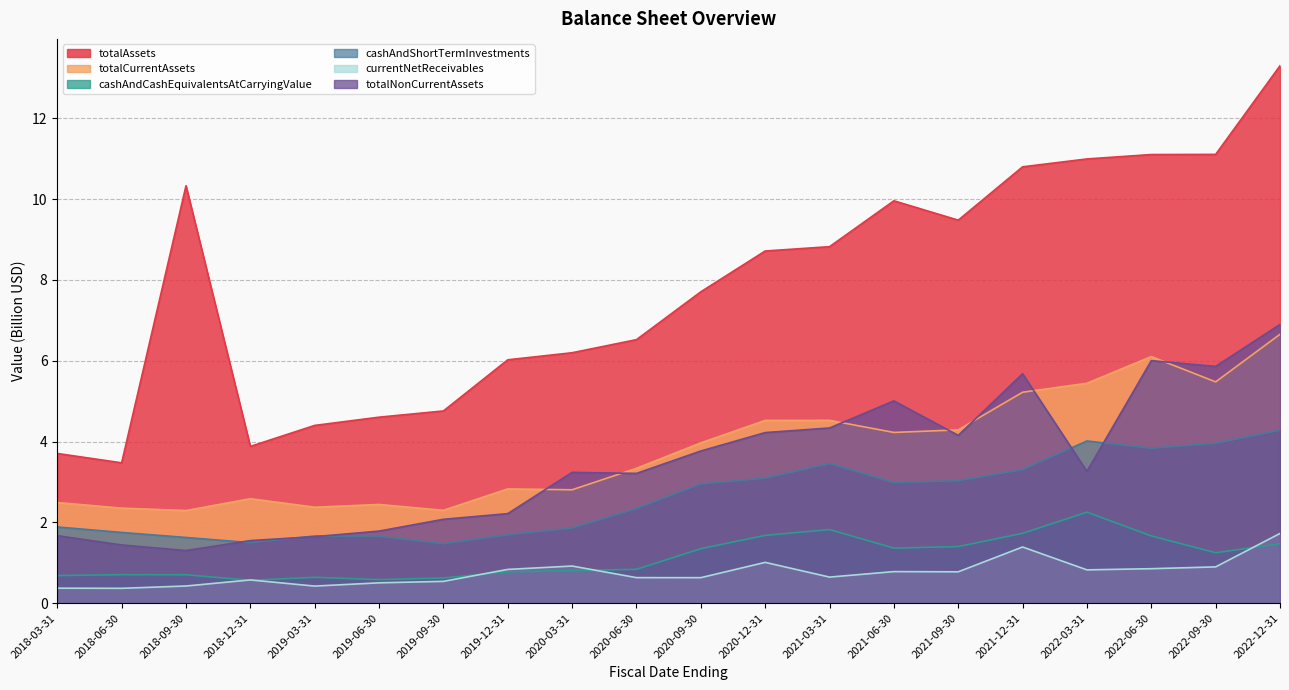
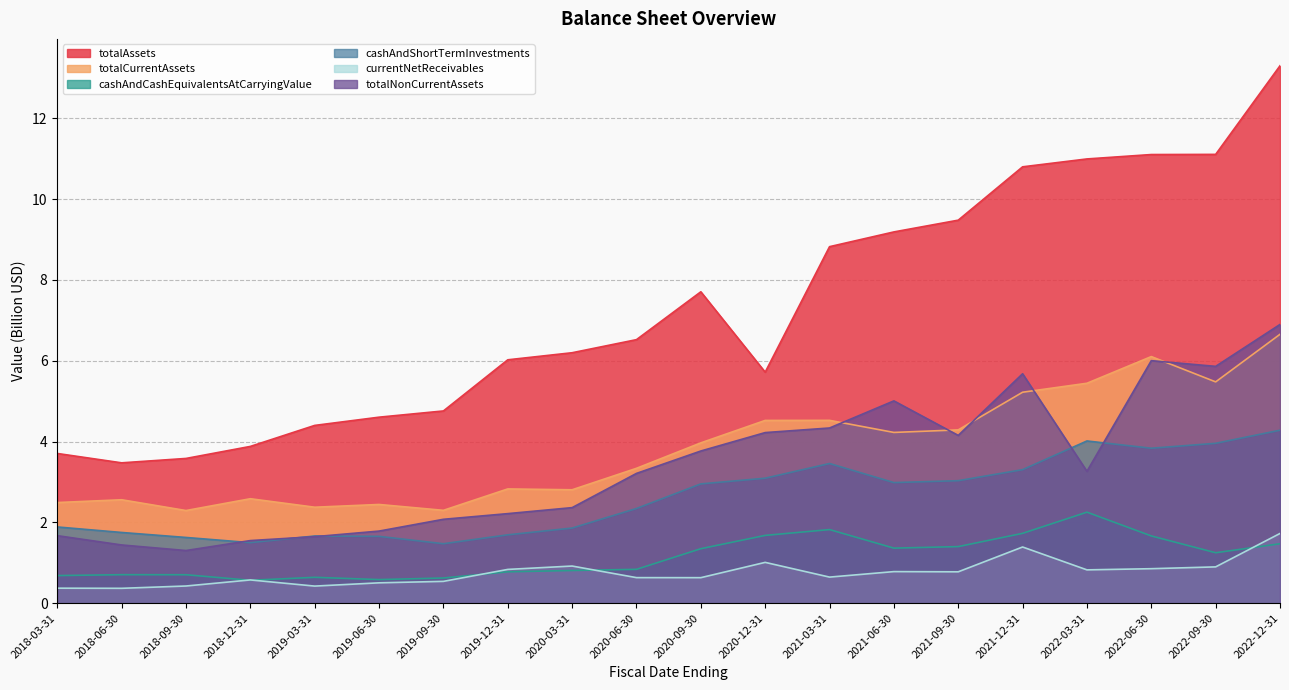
  {
    "totalAssets": {
      "2018-03-31": 3.7,
      "2018-06-30": 3.5,
-     "2018-09-30": 10.3,
+     "2018-09-30": 3.6,
      "2018-12-31": 3.9,
      "2019-03-31": 4.4,
      "2019-06-30": 4.6,
      "2019-09-30": 4.8,
      "2019-12-31": 6.0,
      "2020-03-31": 6.2,
      "2020-06-30": 6.5,
      "2020-09-30": 7.7,
-     "2020-12-31": 8.7,
+     "2020-12-31": 5.7,
      "2021-03-31": 8.8,
-     "2021-06-30": 10.0,
+     "2021-06-30": 9.2,
      "2021-09-30": 9.5,
      "2021-12-31": 10.8,
      "2022-03-31": 11.0,
      "2022-06-30": 11.1,
      "2022-09-30": 11.1,
      "2022-12-31": 13.3
    },
    "totalCurrentAssets": {
      "2018-03-31": 2.5,
-     "2018-06-30": 2.4,
+     "2018-06-30": 2.6,
      "2018-09-30": 2.3,
      "2018-12-31": 2.6,
      "2019-03-31": 2.4,
      "2019-06-30": 2.4,
      "2019-09-30": 2.3,
      "2019-12-31": 2.8,
      "2020-03-31": 2.8,
      "2020-06-30": 3.3,
      "2020-09-30": 4.0,
      "2020-12-31": 4.5,
      "2021-03-31": 4.5,
      "2021-06-30": 4.2,
      "2021-09-30": 4.3,
      "2021-12-31": 5.2,
      "2022-03-31": 5.4,
      "2022-06-30": 6.1,
      "2022-09-30": 5.5,
      "2022-12-31": 6.7
    },
    "currentNetReceivables": {
      "2018-03-31": 0.4,
      "2018-06-30": 0.4,
      "2018-09-30": 0.4,
      "2019-03-31": 0.4,
      "2019-06-30": 0.5,
      "2019-09-30": 0.5,
      "2020-03-31": 0.9,
      "2020-06-30": 0.6,
      "2020-09-30": 0.6,
      "2020-12-31": 1.0,
      "2021-03-31": 0.6,
      "2021-06-30": 0.8,
      "2021-09-30": 0.8,
      "2021-12-31": 1.4,
      "2022-03-31": 0.8,
      "2022-06-30": 0.9,
      "2022-09-30": 0.9,
      "2022-12-31": 1.7
    },
    "totalNonCurrentAssets": {
      "2018-03-31": 1.7,
      "2018-06-30": 1.4,
      "2018-09-30": 1.3,
      "2019-06-30": 1.8,
      "2019-09-30": 2.1,
      "2019-12-31": 2.2,
-     "2020-03-31": 3.2,
+     "2020-03-31": 2.4,
      "2020-06-30": 3.2,
      "2020-09-30": 3.8,
      "2020-12-31": 4.2,
      "2021-03-31": 4.3,
      "2021-06-30": 5.0,
      "2021-09-30": 4.2,
      "2021-12-31": 5.7,
      "2022-03-31": 3.3,
      "2022-06-30": 6.0,
      "2022-09-30": 5.9,
      "2022-12-31": 6.9
    }
  }
